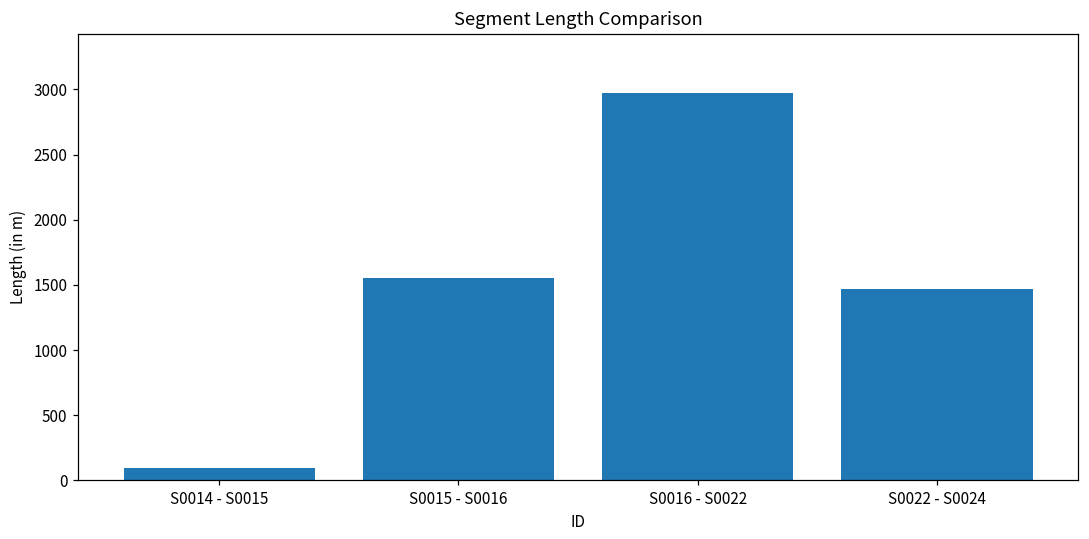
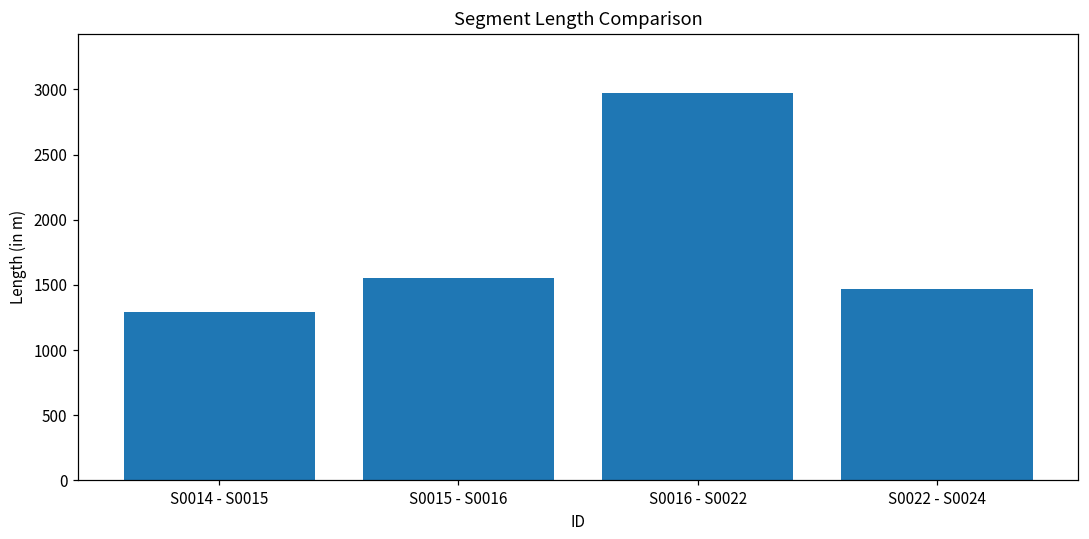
  {
-   "S0014 - S0015": 90,
+   "S0014 - S0015": 1290,
    "S0015 - S0016": 1550,
    "S0016 - S0022": 2980,
    "S0022 - S0024": 1470
  }
